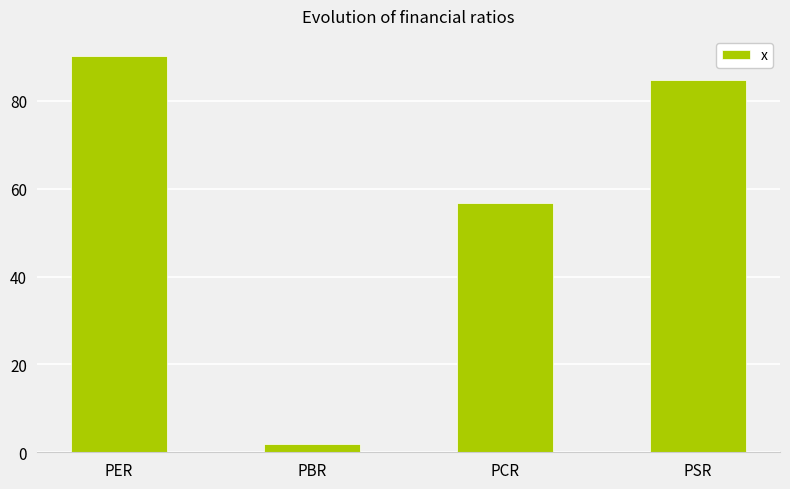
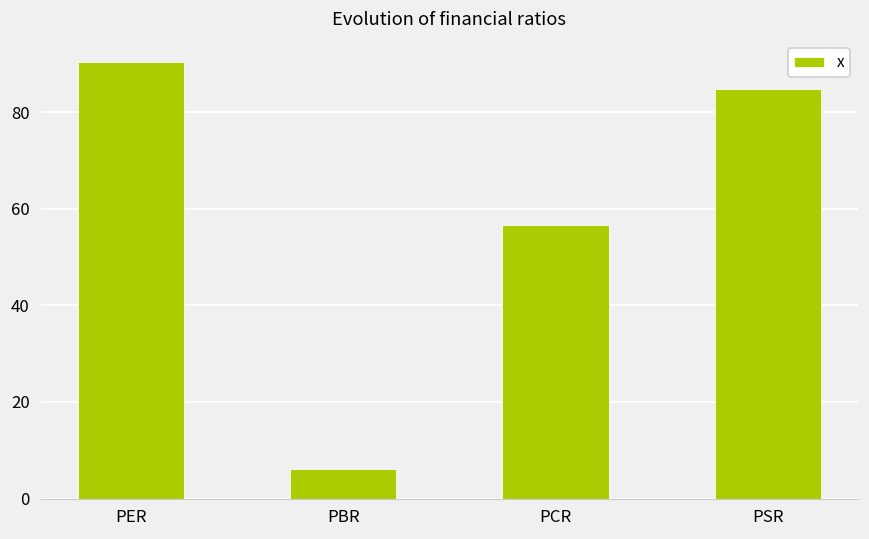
  {
    "PER": 90,
-   "PBR": 2,
+   "PBR": 6,
    "PCR": 57,
    "PSR": 85
  }
